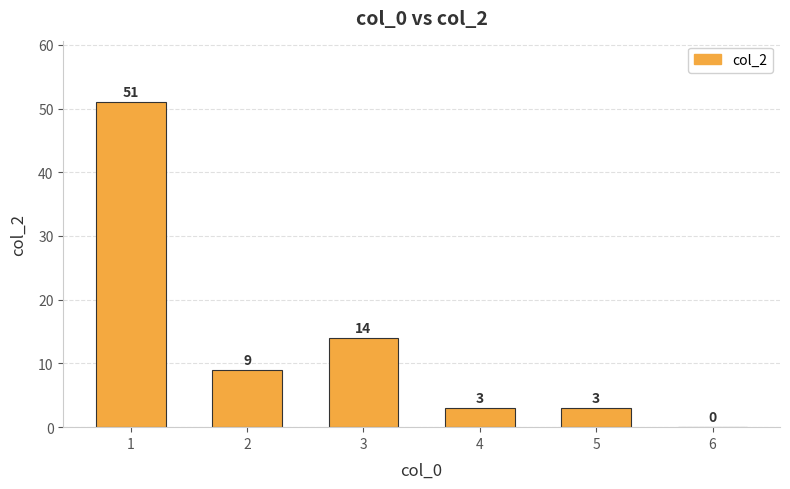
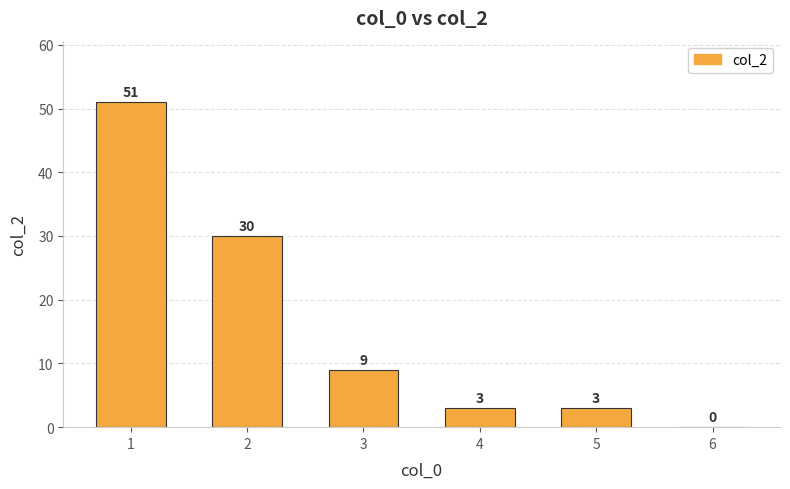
  {
    "1": 51,
-   "2": 9,
-   "3": 14,
+   "2": 30,
+   "3": 9,
    "4": 3,
    "5": 3,
    "6": 0
  }
